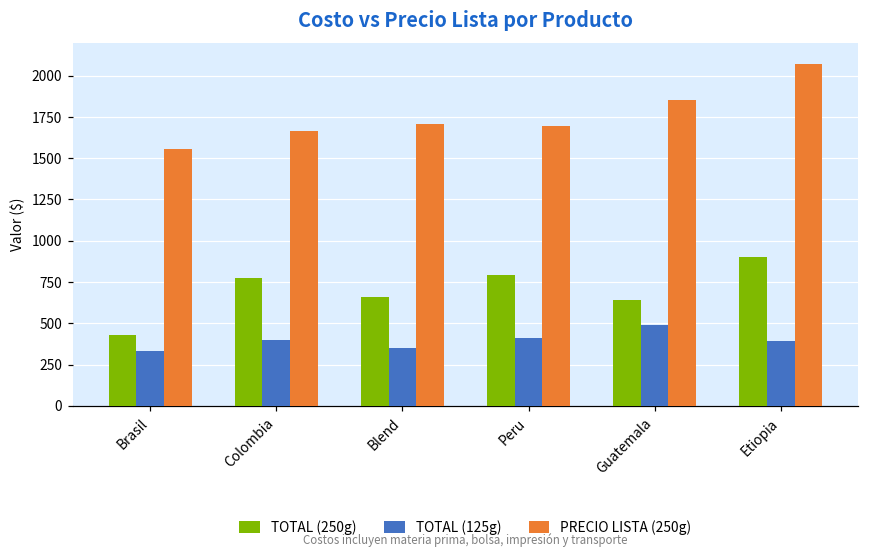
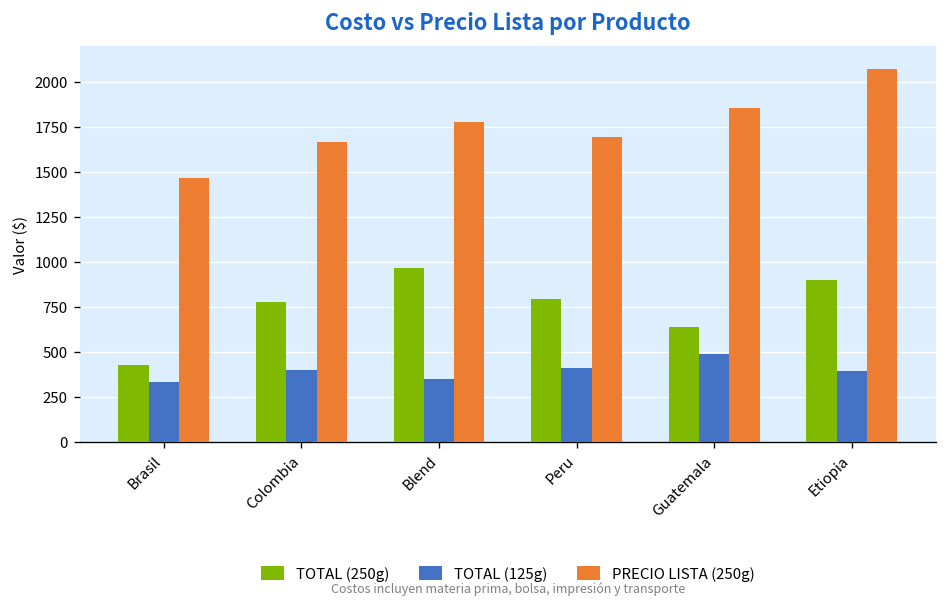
  {
    "TOTAL (250g)": {
      "Brasil": 430,
      "Colombia": 780,
-     "Blend": 660,
+     "Blend": 960,
      "Peru": 790,
      "Guatemala": 640,
      "Etiopia": 900
    },
    "TOTAL (125g)": {
      "Brasil": 330,
      "Colombia": 400,
      "Blend": 350,
      "Peru": 410,
      "Guatemala": 490,
      "Etiopia": 390
    },
    "PRECIO LISTA (250g)": {
-     "Brasil": 1560,
+     "Brasil": 1470,
      "Colombia": 1670,
-     "Blend": 1710,
+     "Blend": 1780,
      "Peru": 1700,
      "Guatemala": 1860,
      "Etiopia": 2070
    }
  }
